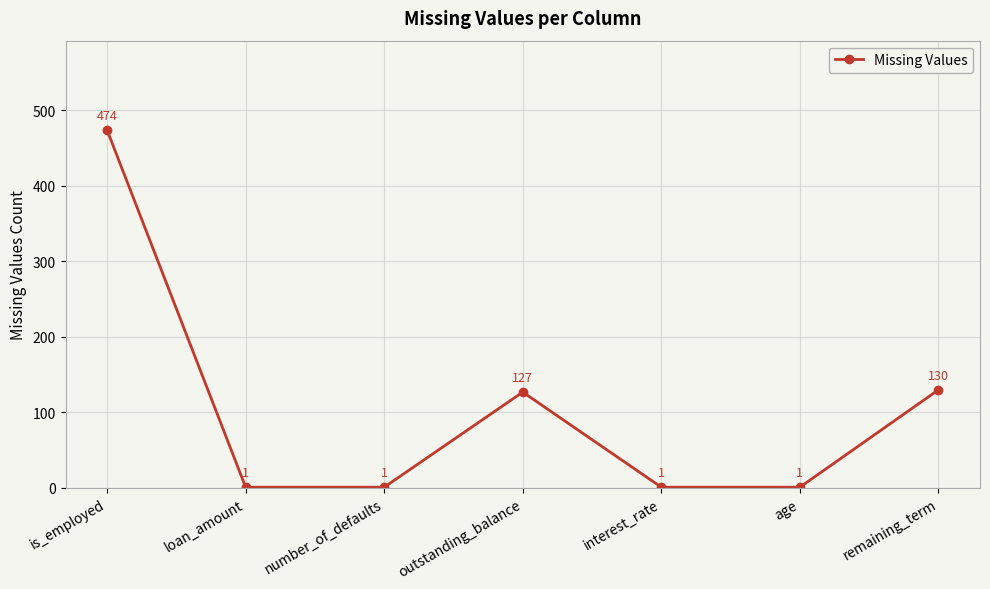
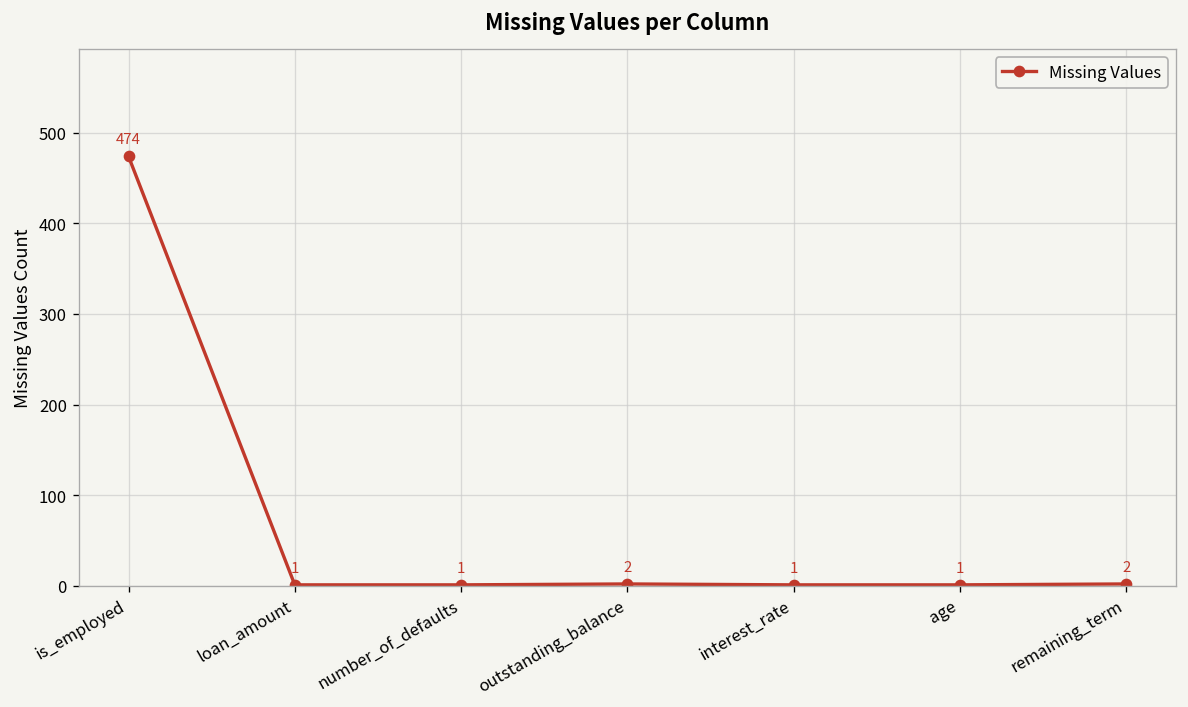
  {
    "is_employed": 474,
    "loan_amount": 1,
    "number_of_defaults": 1,
-   "outstanding_balance": 127,
+   "outstanding_balance": 2,
    "interest_rate": 1,
    "age": 1,
-   "remaining_term": 130
+   "remaining_term": 2
  }
